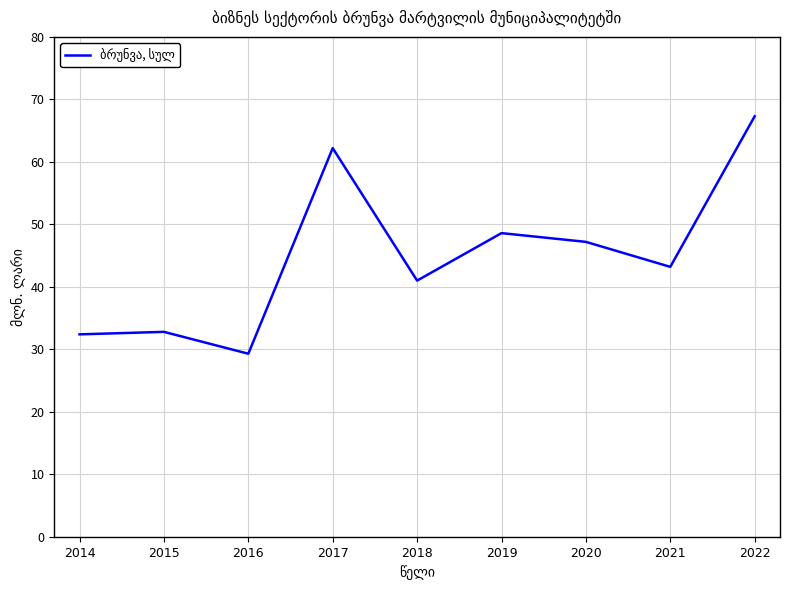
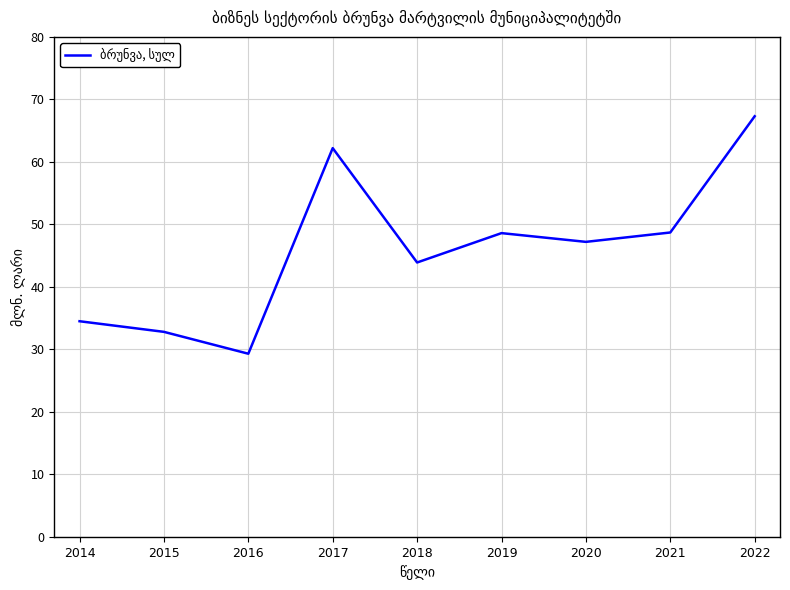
  {
-   "2014": 32,
+   "2014": 35,
    "2015": 33,
    "2016": 29,
    "2017": 62,
-   "2018": 41,
+   "2018": 44,
    "2019": 49,
    "2020": 47,
-   "2021": 43,
+   "2021": 49,
    "2022": 67
  }
